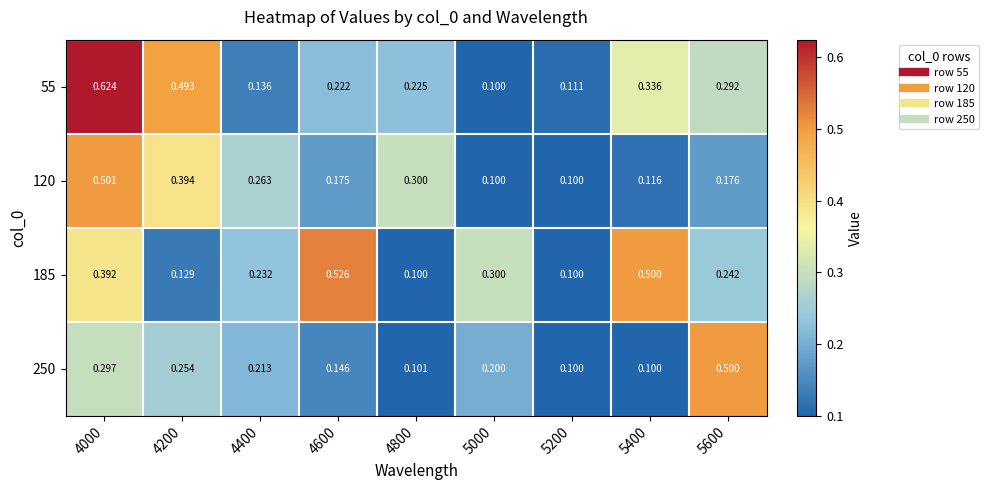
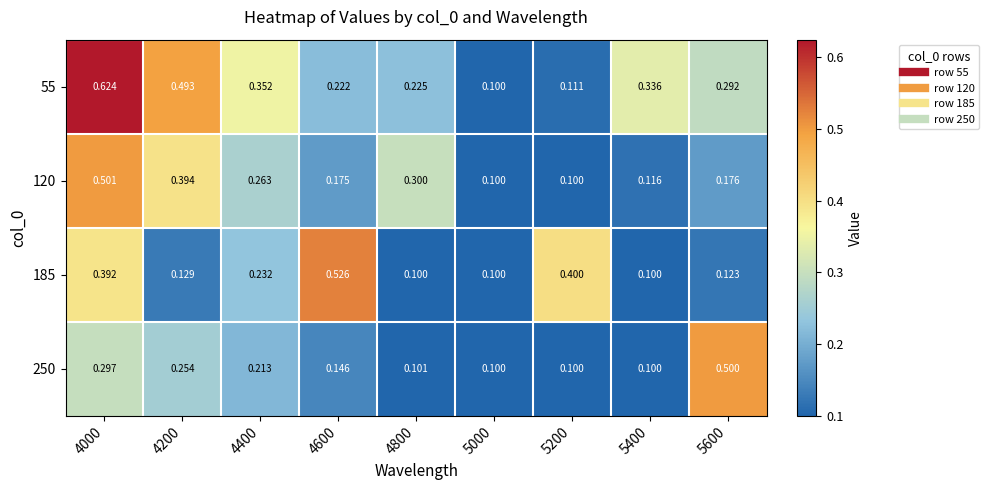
  {
    "55": {
      "4000": 0.624,
      "4200": 0.493,
-     "4400": 0.136,
+     "4400": 0.352,
      "4600": 0.222,
      "4800": 0.225,
      "5000": 0.100,
      "5200": 0.111,
      "5400": 0.336,
      "5600": 0.292
    },
    "120": {
      "4000": 0.501,
      "4200": 0.394,
      "4400": 0.263,
      "4600": 0.175,
      "4800": 0.300,
      "5000": 0.100,
      "5200": 0.100,
      "5400": 0.116,
      "5600": 0.176
    },
    "185": {
      "4000": 0.392,
      "4200": 0.129,
      "4400": 0.232,
      "4600": 0.526,
      "4800": 0.100,
-     "5000": 0.300,
-     "5200": 0.100,
-     "5400": 0.500,
-     "5600": 0.242
+     "5000": 0.100,
+     "5200": 0.400,
+     "5400": 0.100,
+     "5600": 0.123
    },
    "250": {
      "4000": 0.297,
      "4200": 0.254,
      "4400": 0.213,
      "4600": 0.146,
      "4800": 0.101,
-     "5000": 0.200,
+     "5000": 0.100,
      "5200": 0.100,
      "5400": 0.100,
      "5600": 0.500
    }
  }
